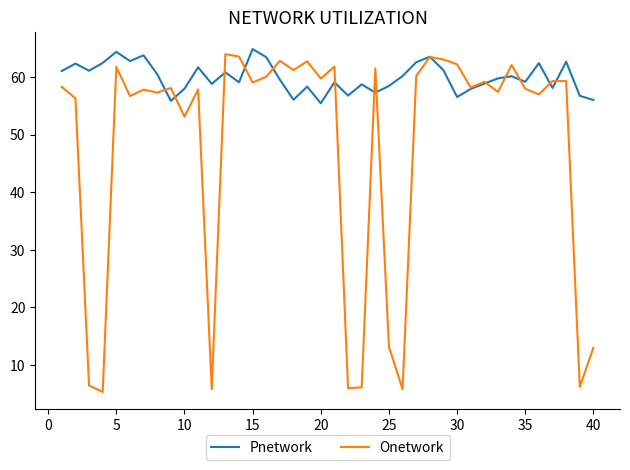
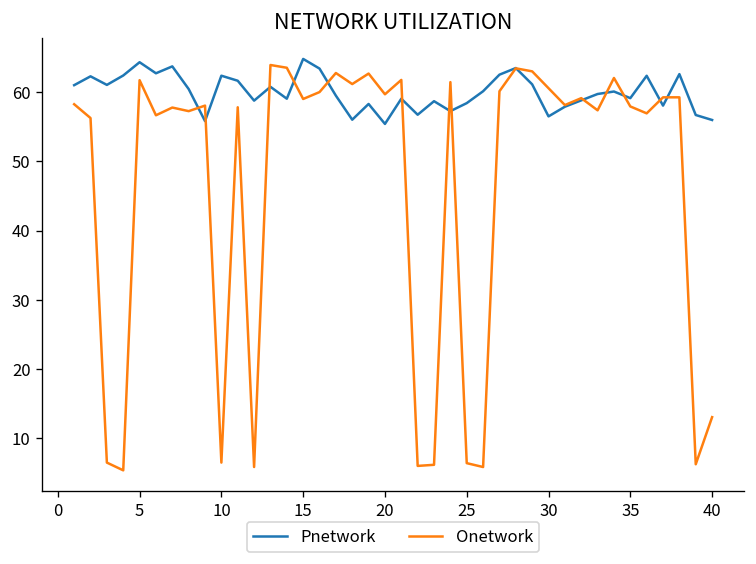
  {
    "Pnetwork": {
      "5": 64,
-     "10": 58,
+     "10": 62,
      "15": 65,
      "20": 55,
      "25": 58,
      "30": 57,
      "35": 59,
      "40": 56
    },
    "Onetwork": {
      "5": 62,
-     "10": 53,
+     "10": 6,
      "15": 59,
      "20": 60,
-     "25": 13,
-     "30": 62,
+     "25": 6,
+     "30": 61,
      "35": 58,
      "40": 13
    }
  }
